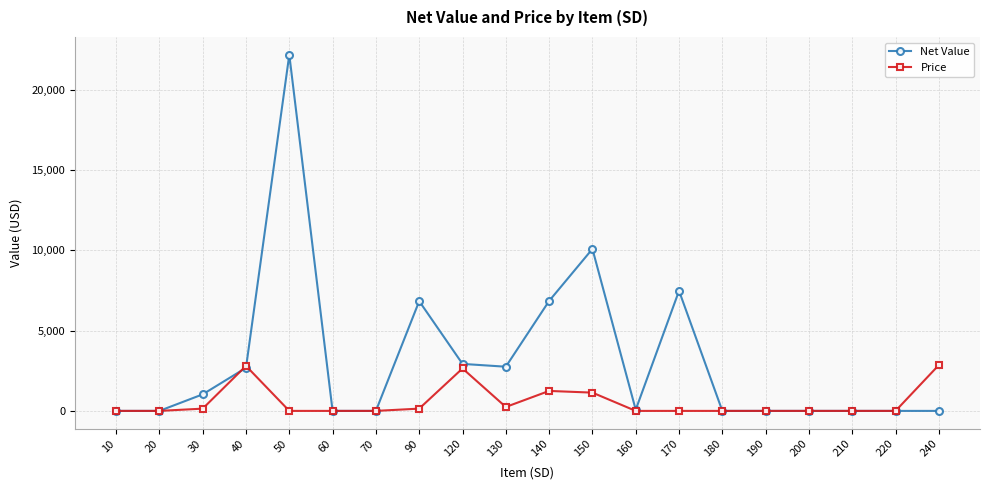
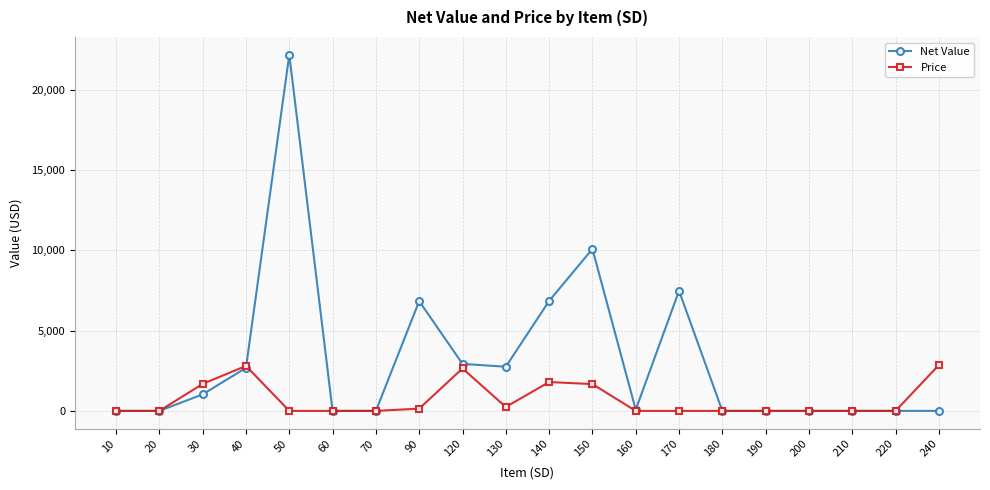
  {
    "Net Value": {
      "30": "1,000",
      "50": "22,200",
      "90": "6,800",
      "120": "2,900",
      "130": "2,800",
      "140": "6,900",
      "150": "10,100",
      "170": "7,500",
      "240": "0"
    },
    "Price": {
-     "30": "100",
+     "30": "1,700",
      "50": "0",
      "90": "100",
      "120": "2,600",
      "130": "200",
-     "140": "1,200",
-     "150": "1,100",
+     "140": "1,800",
+     "150": "1,700",
      "170": "0",
      "240": "2,900"
    }
  }
